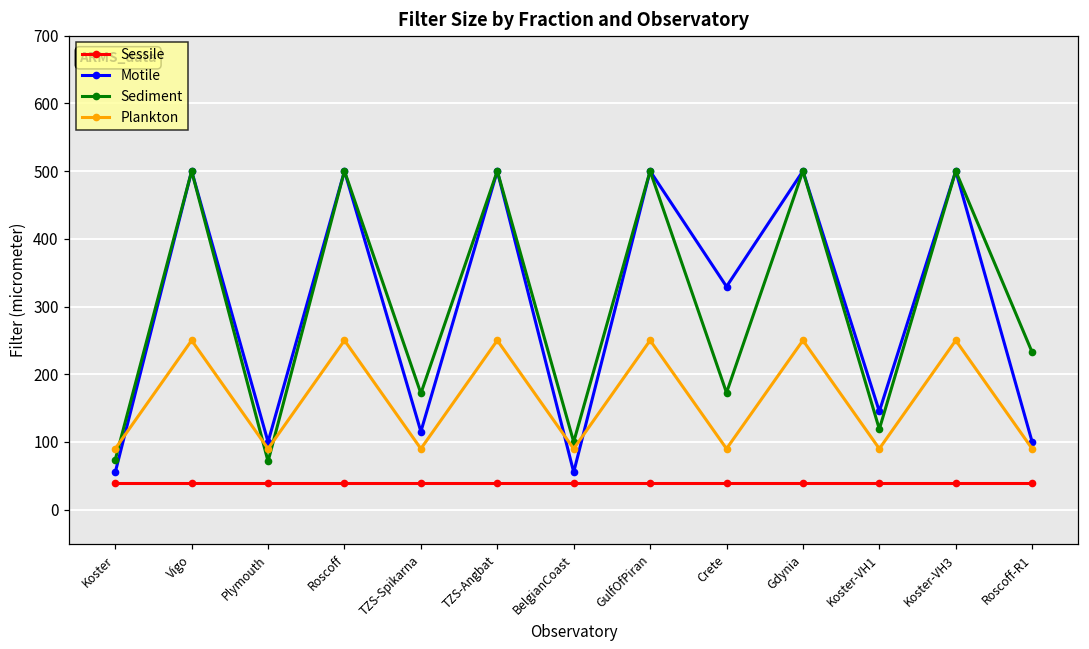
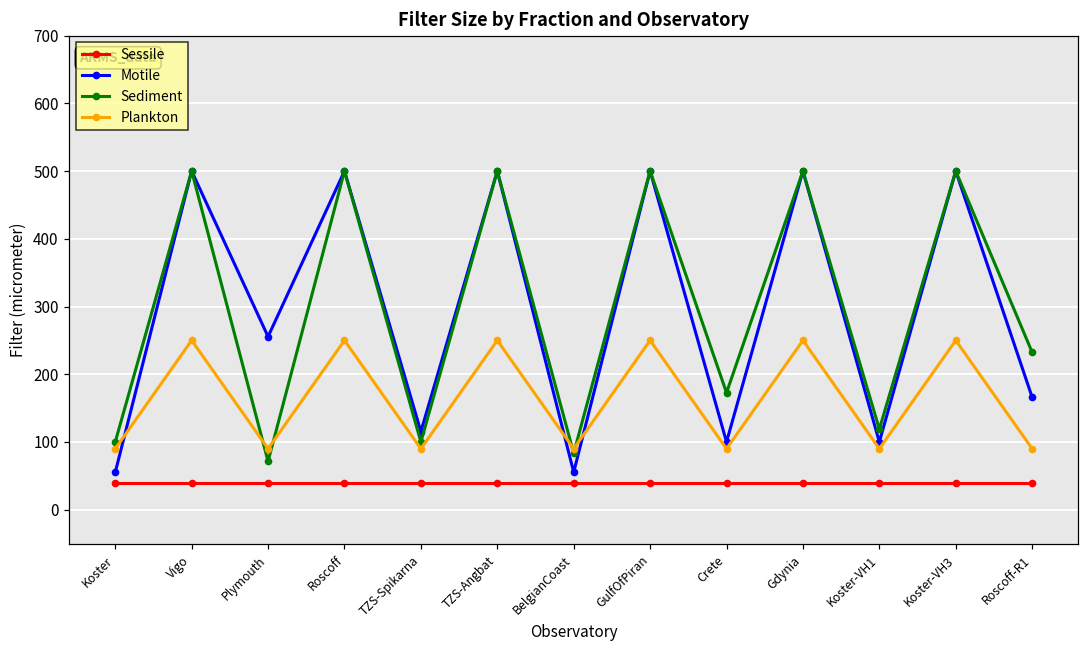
  {
    "Sessile": {
      "Koster": 40,
      "Vigo": 40,
      "Plymouth": 40,
      "Roscoff": 40,
      "TZS-Spikarna": 40,
      "TZS-Angbat": 40,
      "BelgianCoast": 40,
      "GulfOfPiran": 40,
      "Crete": 40,
      "Gdynia": 40,
      "Koster-VH1": 40,
      "Koster-VH3": 40,
      "Roscoff-R1": 40
    },
    "Motile": {
      "Koster": 60,
-     "Plymouth": 100,
+     "Plymouth": 260,
      "TZS-Spikarna": 120,
      "BelgianCoast": 60,
-     "Crete": 330,
-     "Koster-VH1": 150,
-     "Roscoff-R1": 100
+     "Crete": 100,
+     "Koster-VH1": 100,
+     "Roscoff-R1": 170
    },
    "Sediment": {
-     "Koster": 70,
+     "Koster": 100,
      "Plymouth": 70,
-     "TZS-Spikarna": 170,
-     "BelgianCoast": 100,
+     "TZS-Spikarna": 100,
+     "BelgianCoast": 80,
      "Crete": 170,
      "Koster-VH1": 120,
      "Roscoff-R1": 230
    },
    "Plankton": {
      "Koster": 90,
      "Vigo": 250,
      "Plymouth": 90,
      "Roscoff": 250,
      "TZS-Spikarna": 90,
      "TZS-Angbat": 250,
      "BelgianCoast": 90,
      "GulfOfPiran": 250,
      "Crete": 90,
      "Gdynia": 250,
      "Koster-VH1": 90,
      "Koster-VH3": 250,
      "Roscoff-R1": 90
    }
  }
